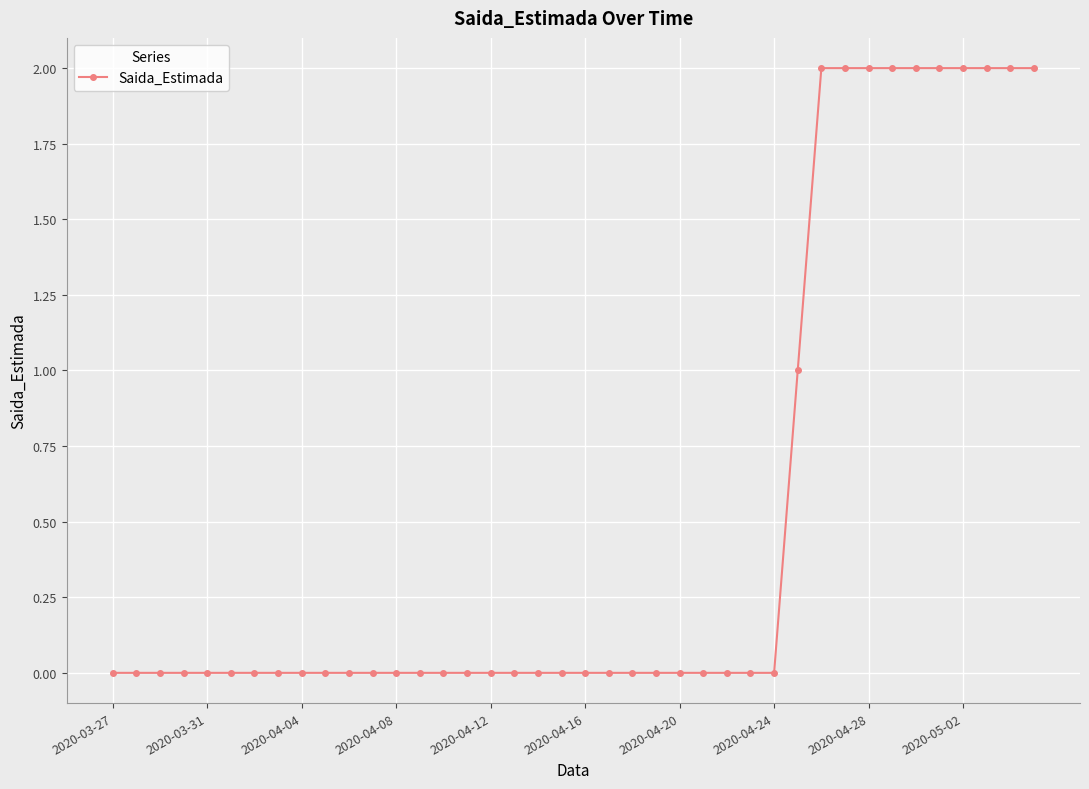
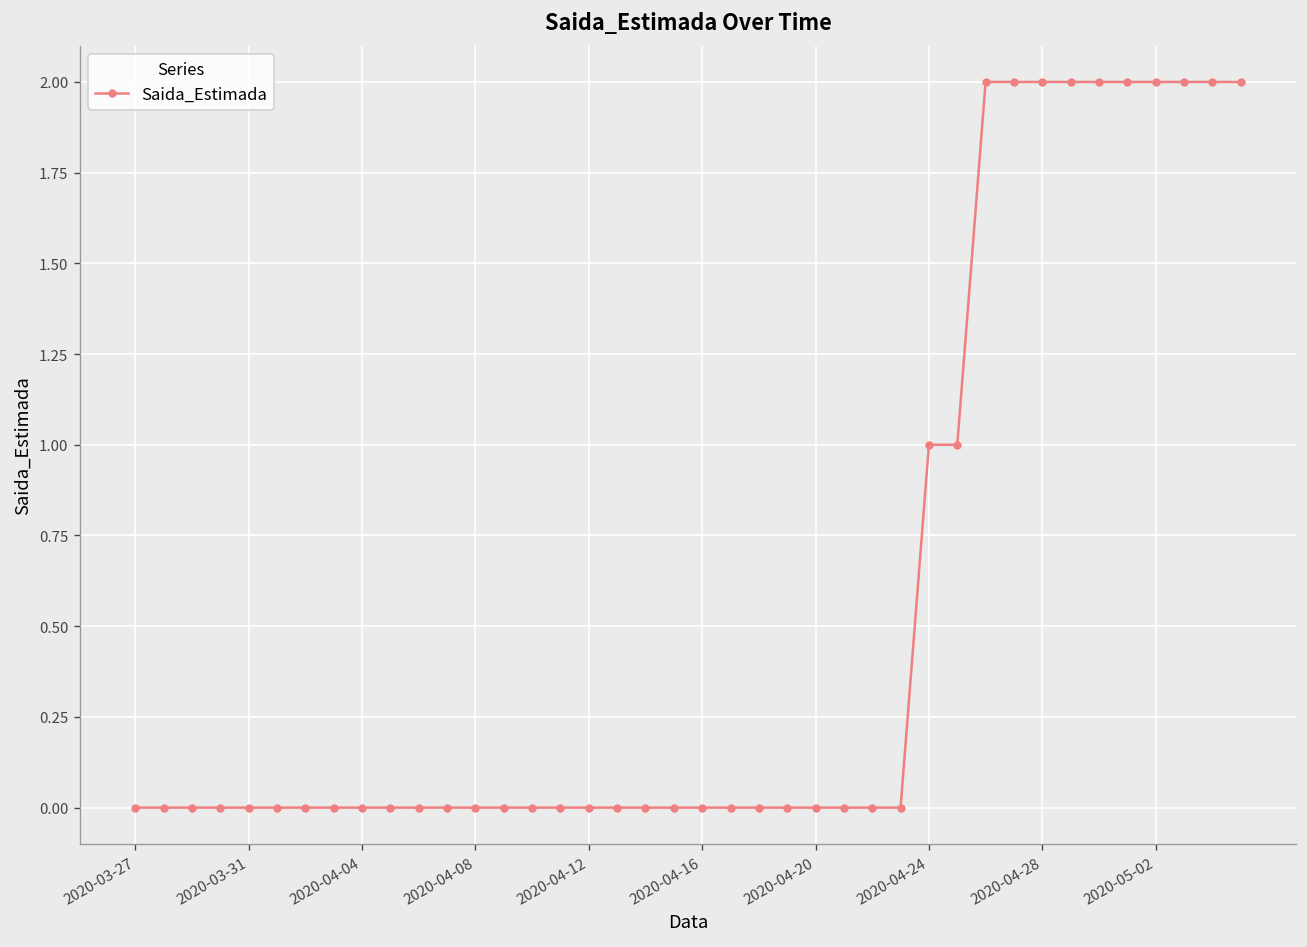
  {
    "2020-03-27": 0,
    "2020-03-31": 0,
    "2020-04-04": 0,
    "2020-04-08": 0,
    "2020-04-12": 0,
    "2020-04-16": 0,
    "2020-04-20": 0,
-   "2020-04-24": 0,
+   "2020-04-24": 1,
    "2020-04-28": 2,
    "2020-05-02": 2
  }
